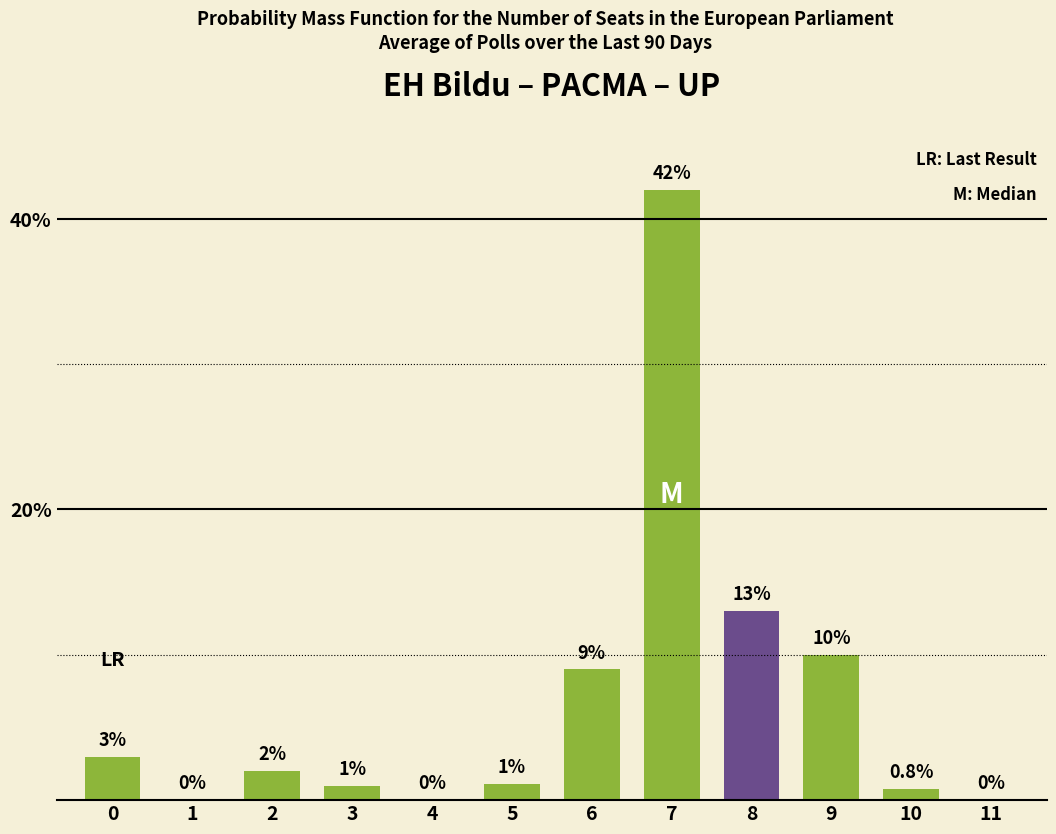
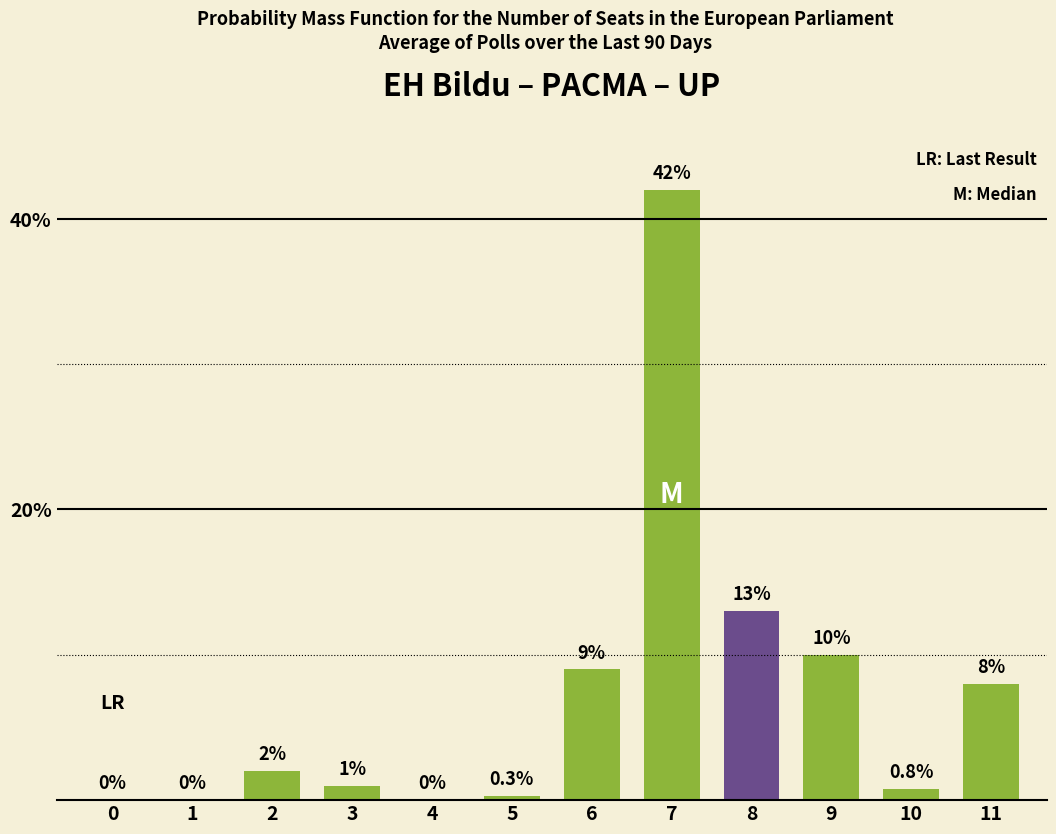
  {
-   "0": "3%",
+   "0": "0%",
    "1": "0%",
    "2": "2%",
    "3": "1%",
    "4": "0%",
-   "5": "1%",
+   "5": "0.3%",
    "6": "9%",
    "7": "42%",
    "8": "13%",
    "9": "10%",
    "10": "0.8%",
-   "11": "0%"
+   "11": "8%"
  }
